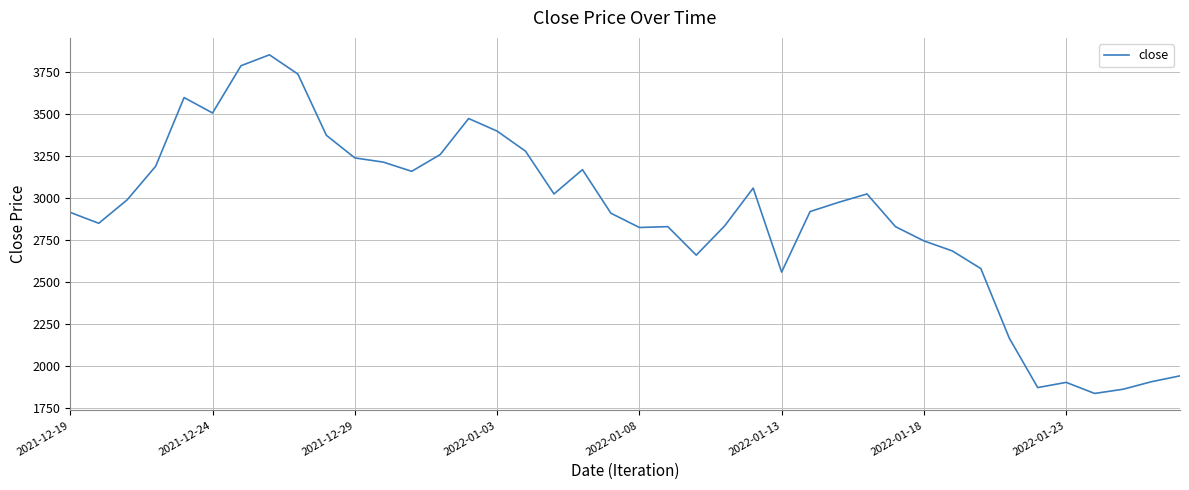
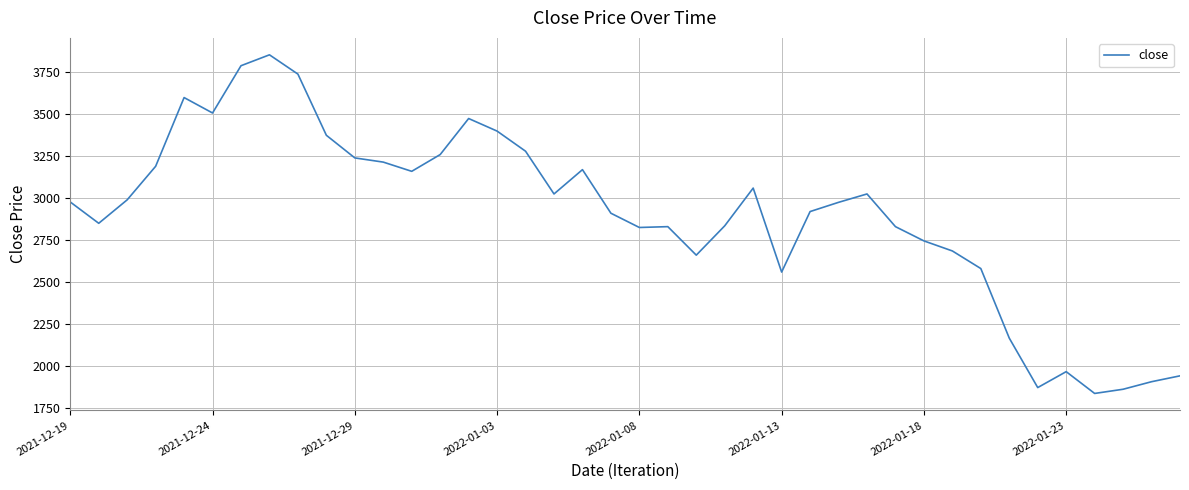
  {
-   "2021-12-19": 2920,
+   "2021-12-19": 2980,
    "2021-12-24": 3510,
    "2021-12-29": 3240,
    "2022-01-03": 3400,
    "2022-01-08": 2830,
    "2022-01-13": 2560,
    "2022-01-18": 2750,
-   "2022-01-23": 1900
+   "2022-01-23": 1970
  }
